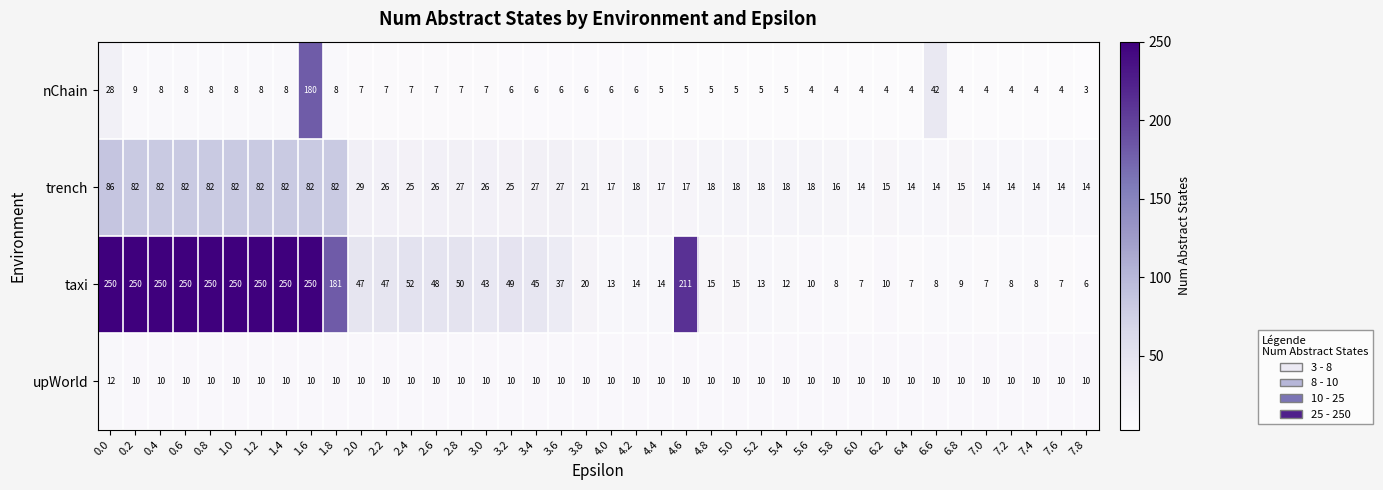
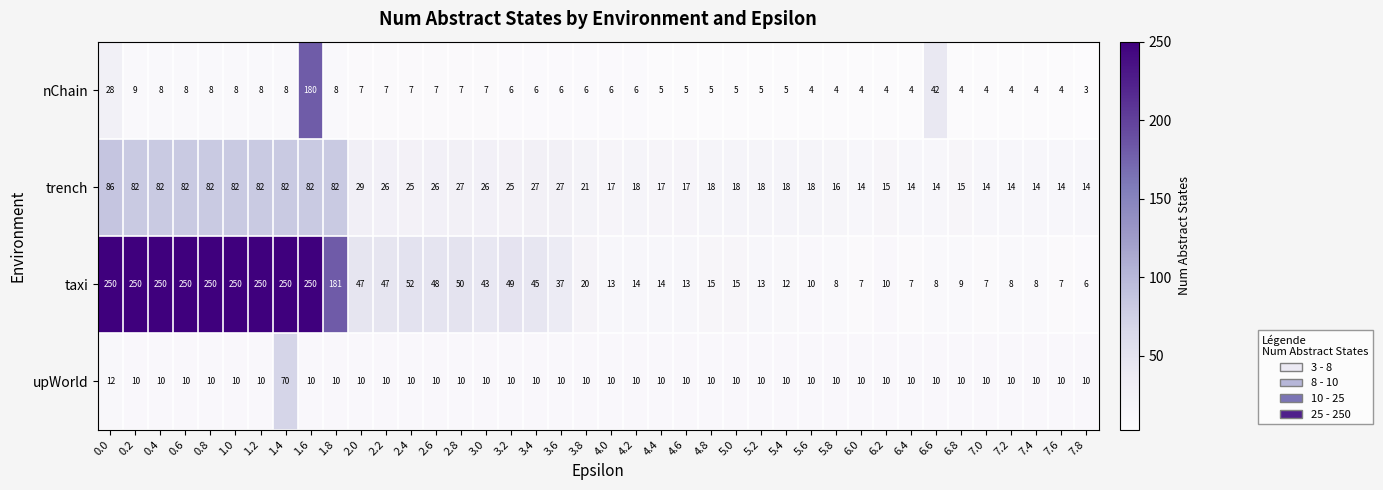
  {
    "nChain": {
      "0.0": 28,
      "0.2": 9,
      "0.4": 8,
      "0.6": 8,
      "0.8": 8,
      "1.0": 8,
      "1.2": 8,
      "1.4": 8,
      "1.6": 180,
      "1.8": 8,
      "2.0": 7,
      "2.2": 7,
      "2.4": 7,
      "2.6": 7,
      "2.8": 7,
      "3.0": 7,
      "3.2": 6,
      "3.4": 6,
      "3.6": 6,
      "3.8": 6,
      "4.0": 6,
      "4.2": 6,
      "4.4": 5,
      "4.6": 5,
      "4.8": 5,
      "5.0": 5,
      "5.2": 5,
      "5.4": 5,
      "5.6": 4,
      "5.8": 4,
      "6.0": 4,
      "6.2": 4,
      "6.4": 4,
      "6.6": 42,
      "6.8": 4,
      "7.0": 4,
      "7.2": 4,
      "7.4": 4,
      "7.6": 4,
      "7.8": 3
    },
    "trench": {
      "0.0": 86,
      "0.2": 82,
      "0.4": 82,
      "0.6": 82,
      "0.8": 82,
      "1.0": 82,
      "1.2": 82,
      "1.4": 82,
      "1.6": 82,
      "1.8": 82,
      "2.0": 29,
      "2.2": 26,
      "2.4": 25,
      "2.6": 26,
      "2.8": 27,
      "3.0": 26,
      "3.2": 25,
      "3.4": 27,
      "3.6": 27,
      "3.8": 21,
      "4.0": 17,
      "4.2": 18,
      "4.4": 17,
      "4.6": 17,
      "4.8": 18,
      "5.0": 18,
      "5.2": 18,
      "5.4": 18,
      "5.6": 18,
      "5.8": 16,
      "6.0": 14,
      "6.2": 15,
      "6.4": 14,
      "6.6": 14,
      "6.8": 15,
      "7.0": 14,
      "7.2": 14,
      "7.4": 14,
      "7.6": 14,
      "7.8": 14
    },
    "taxi": {
      "0.0": 250,
      "0.2": 250,
      "0.4": 250,
      "0.6": 250,
      "0.8": 250,
      "1.0": 250,
      "1.2": 250,
      "1.4": 250,
      "1.6": 250,
      "1.8": 181,
      "2.0": 47,
      "2.2": 47,
      "2.4": 52,
      "2.6": 48,
      "2.8": 50,
      "3.0": 43,
      "3.2": 49,
      "3.4": 45,
      "3.6": 37,
      "3.8": 20,
      "4.0": 13,
      "4.2": 14,
      "4.4": 14,
-     "4.6": 211,
+     "4.6": 13,
      "4.8": 15,
      "5.0": 15,
      "5.2": 13,
      "5.4": 12,
      "5.6": 10,
      "5.8": 8,
      "6.0": 7,
      "6.2": 10,
      "6.4": 7,
      "6.6": 8,
      "6.8": 9,
      "7.0": 7,
      "7.2": 8,
      "7.4": 8,
      "7.6": 7,
      "7.8": 6
    },
    "upWorld": {
      "0.0": 12,
      "0.2": 10,
      "0.4": 10,
      "0.6": 10,
      "0.8": 10,
      "1.0": 10,
      "1.2": 10,
-     "1.4": 10,
+     "1.4": 70,
      "1.6": 10,
      "1.8": 10,
      "2.0": 10,
      "2.2": 10,
      "2.4": 10,
      "2.6": 10,
      "2.8": 10,
      "3.0": 10,
      "3.2": 10,
      "3.4": 10,
      "3.6": 10,
      "3.8": 10,
      "4.0": 10,
      "4.2": 10,
      "4.4": 10,
      "4.6": 10,
      "4.8": 10,
      "5.0": 10,
      "5.2": 10,
      "5.4": 10,
      "5.6": 10,
      "5.8": 10,
      "6.0": 10,
      "6.2": 10,
      "6.4": 10,
      "6.6": 10,
      "6.8": 10,
      "7.0": 10,
      "7.2": 10,
      "7.4": 10,
      "7.6": 10,
      "7.8": 10
    }
  }
